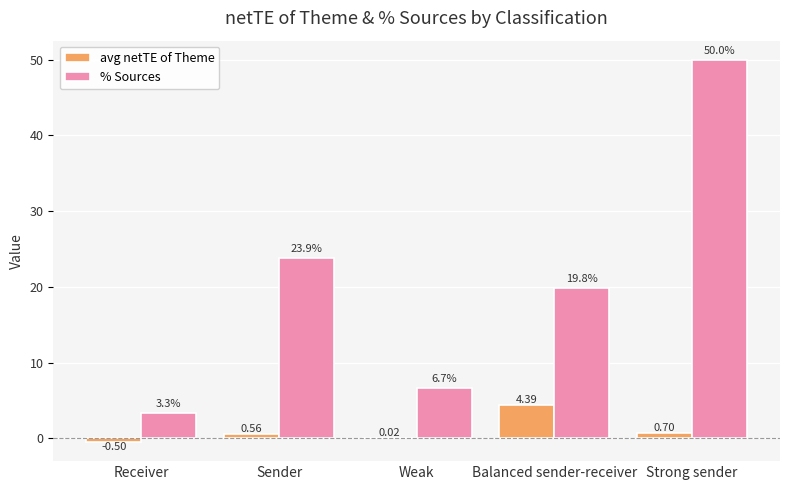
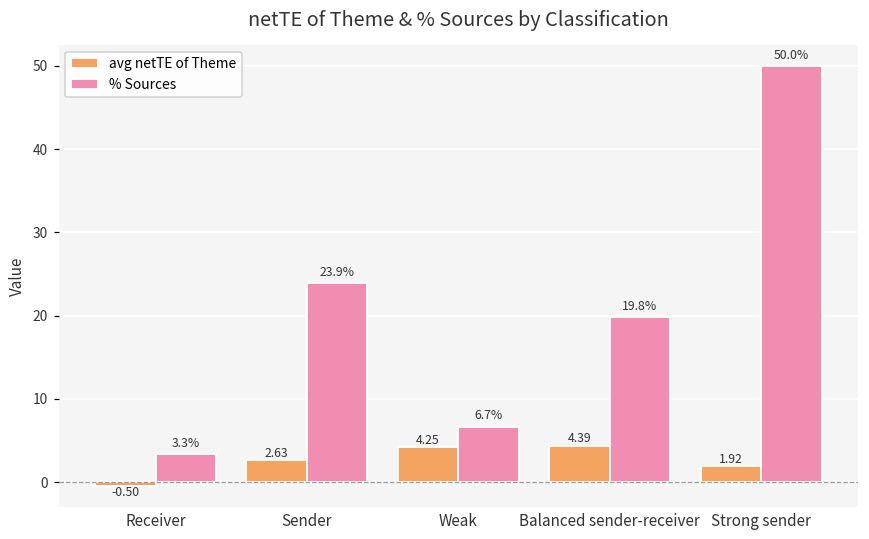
  {
    "avg netTE of Theme": {
      "Receiver": "-0.50",
-     "Sender": "0.56",
-     "Weak": "0.02",
+     "Sender": "2.63",
+     "Weak": "4.25",
      "Balanced sender-receiver": "4.39",
-     "Strong sender": "0.70"
+     "Strong sender": "1.92"
    },
    "% Sources": {
      "Receiver": "3.3%",
      "Sender": "23.9%",
      "Weak": "6.7%",
      "Balanced sender-receiver": "19.8%",
      "Strong sender": "50.0%"
    }
  }
